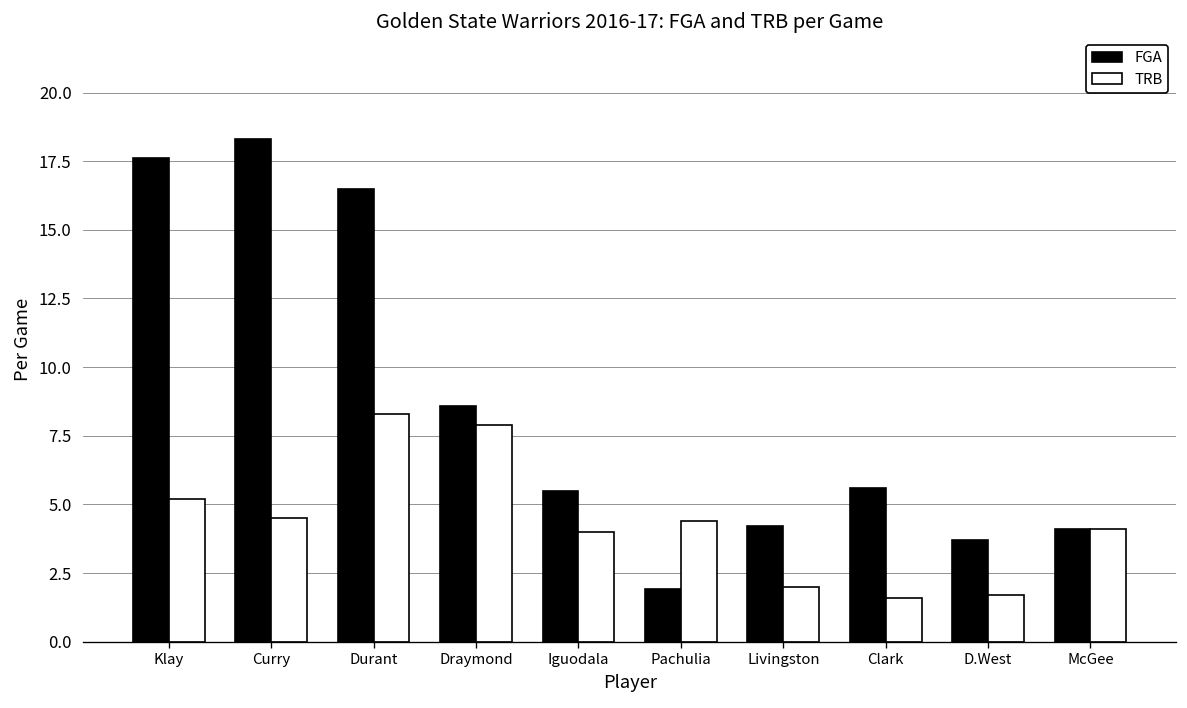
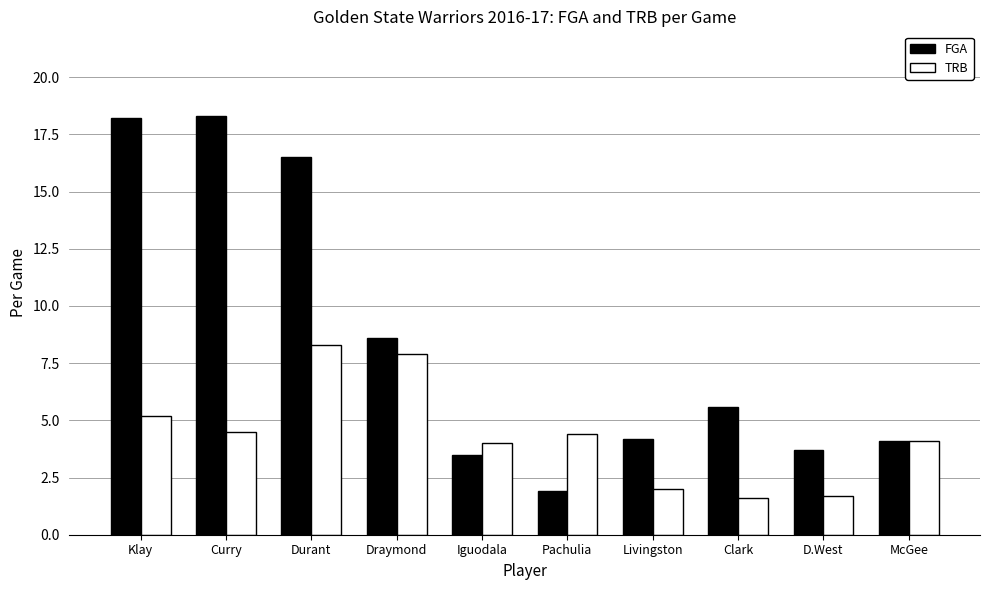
  {
    "FGA": {
-     "Klay": 17.6,
+     "Klay": 18.2,
      "Curry": 18.3,
      "Durant": 16.5,
      "Draymond": 8.6,
-     "Iguodala": 5.5,
+     "Iguodala": 3.5,
      "Pachulia": 1.9,
      "Livingston": 4.2,
      "Clark": 5.6,
      "D.West": 3.7,
      "McGee": 4.1
    },
    "TRB": {
      "Klay": 5.2,
      "Curry": 4.5,
      "Durant": 8.3,
      "Draymond": 7.9,
      "Iguodala": 4.0,
      "Pachulia": 4.4,
      "Livingston": 2.0,
      "Clark": 1.6,
      "D.West": 1.7,
      "McGee": 4.1
    }
  }
